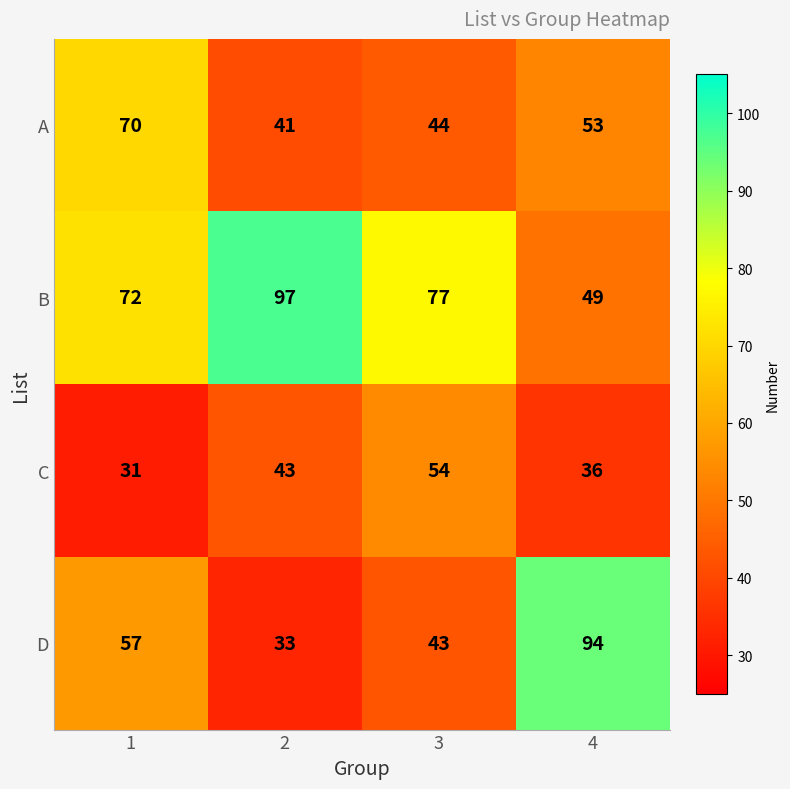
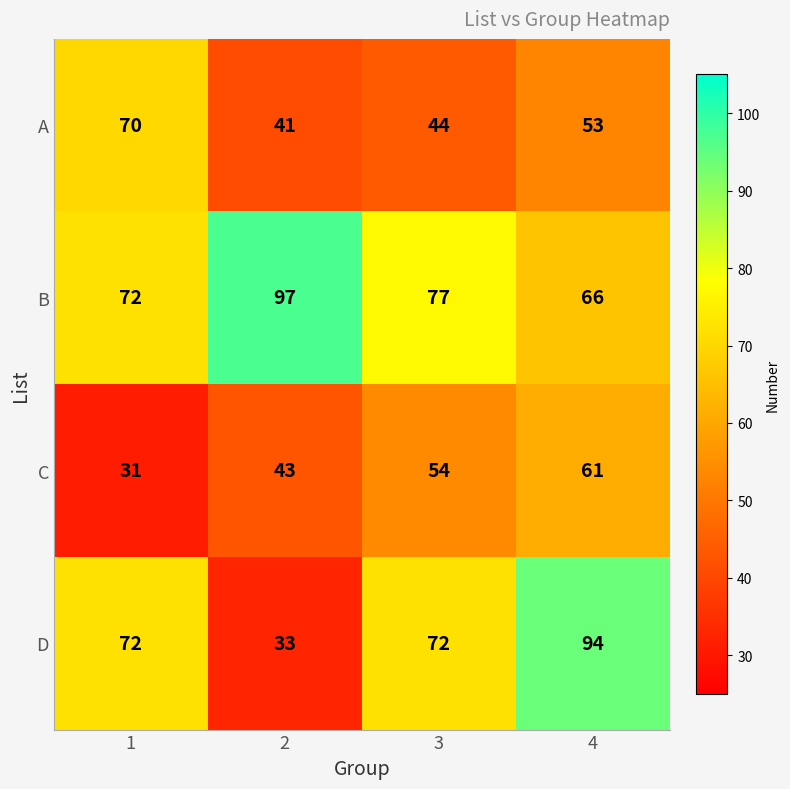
  {
    "A": {
      "1": 70,
      "2": 41,
      "3": 44,
      "4": 53
    },
    "B": {
      "1": 72,
      "2": 97,
      "3": 77,
-     "4": 49
+     "4": 66
    },
    "C": {
      "1": 31,
      "2": 43,
      "3": 54,
-     "4": 36
+     "4": 61
    },
    "D": {
-     "1": 57,
+     "1": 72,
      "2": 33,
-     "3": 43,
+     "3": 72,
      "4": 94
    }
  }
